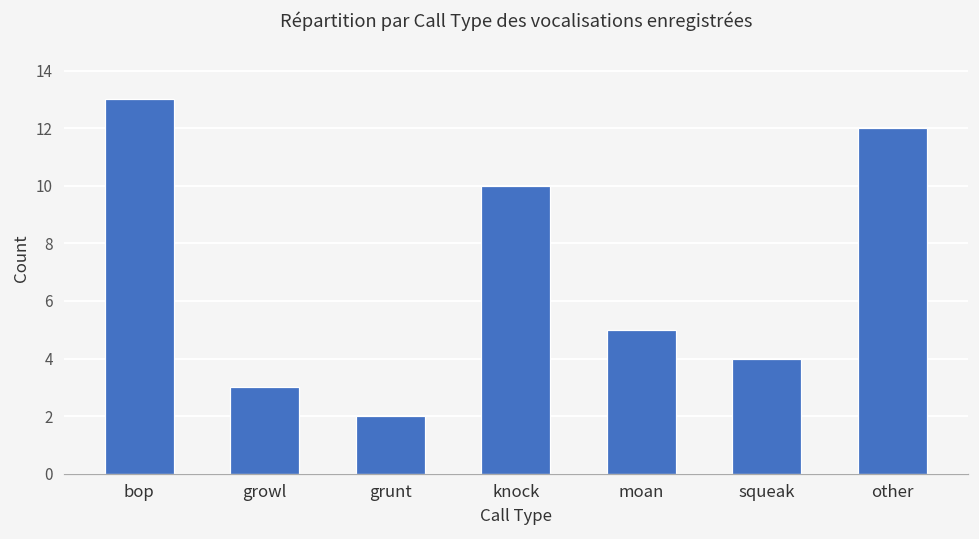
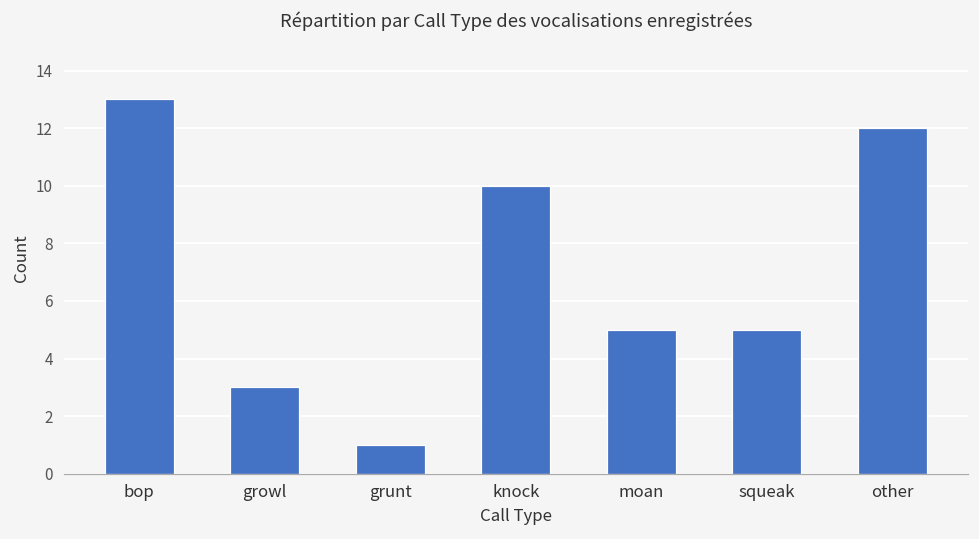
  {
    "bop": 13,
    "growl": 3,
-   "grunt": 2,
+   "grunt": 1,
    "knock": 10,
    "moan": 5,
-   "squeak": 4,
+   "squeak": 5,
    "other": 12
  }
